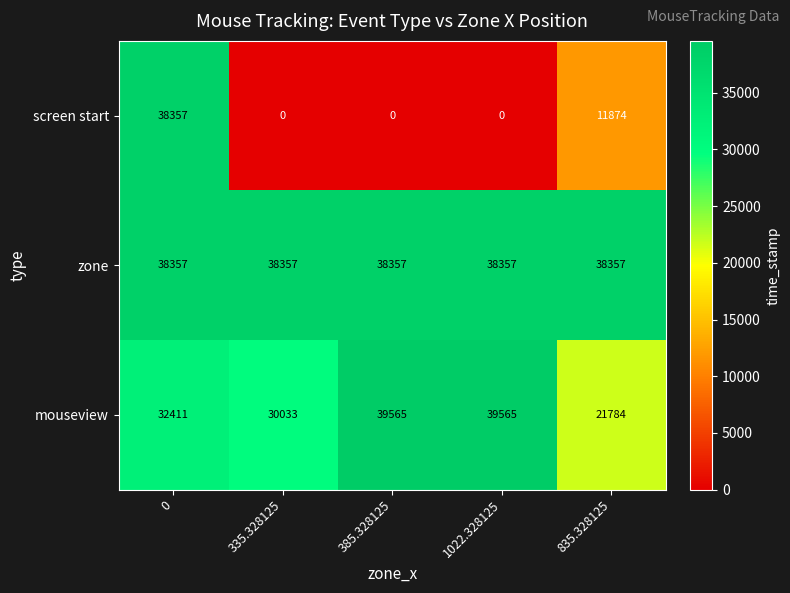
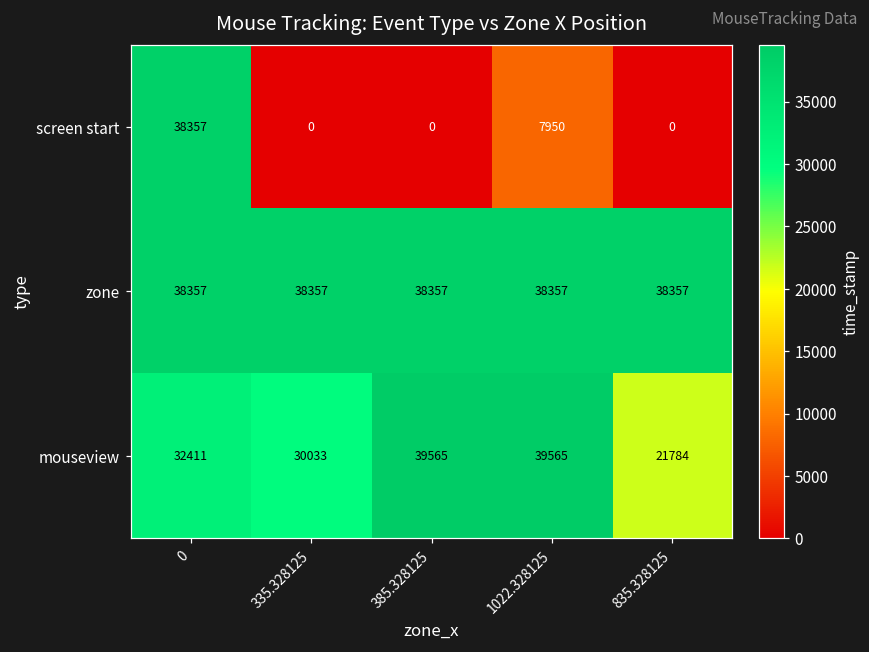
  {
    "screen start": {
      "0": 38357,
      "335.328125": 0,
      "385.328125": 0,
-     "1022.328125": 0,
-     "835.328125": 11874
+     "1022.328125": 7950,
+     "835.328125": 0
    },
    "zone": {
      "0": 38357,
      "335.328125": 38357,
      "385.328125": 38357,
      "1022.328125": 38357,
      "835.328125": 38357
    },
    "mouseview": {
      "0": 32411,
      "335.328125": 30033,
      "385.328125": 39565,
      "1022.328125": 39565,
      "835.328125": 21784
    }
  }
